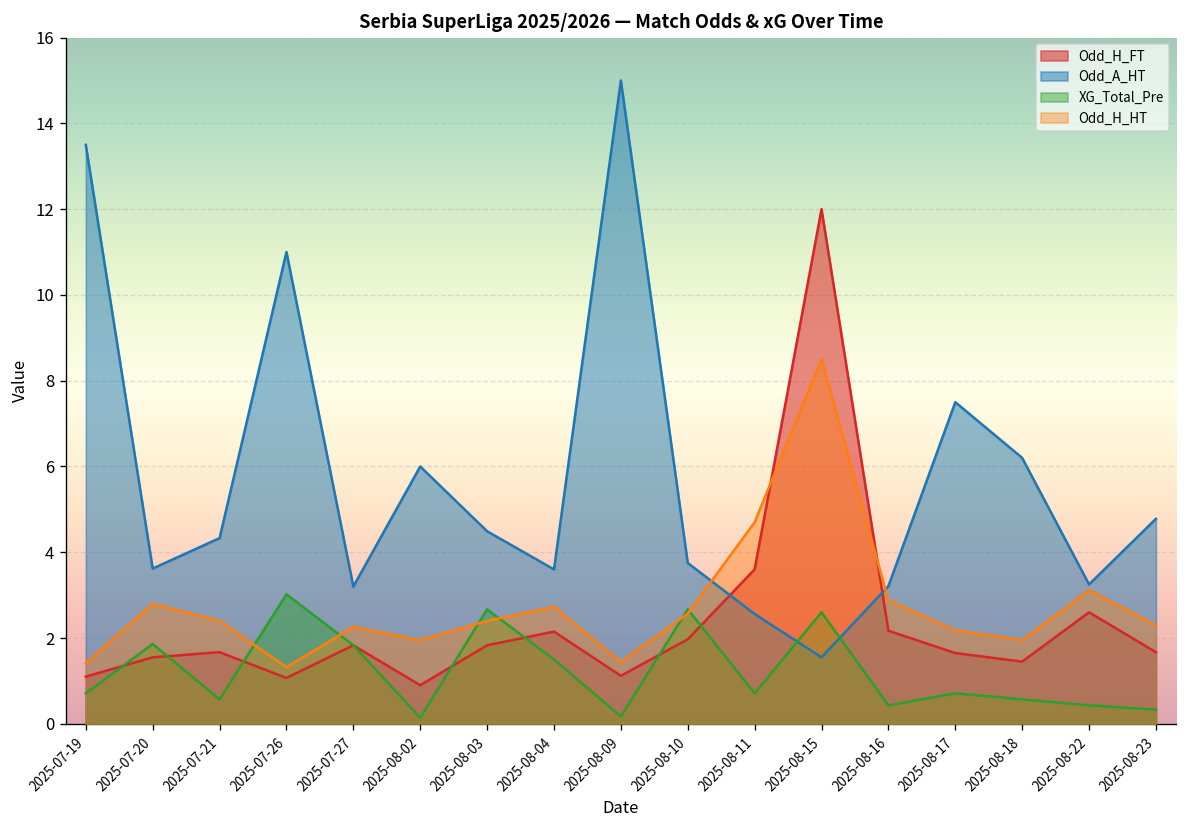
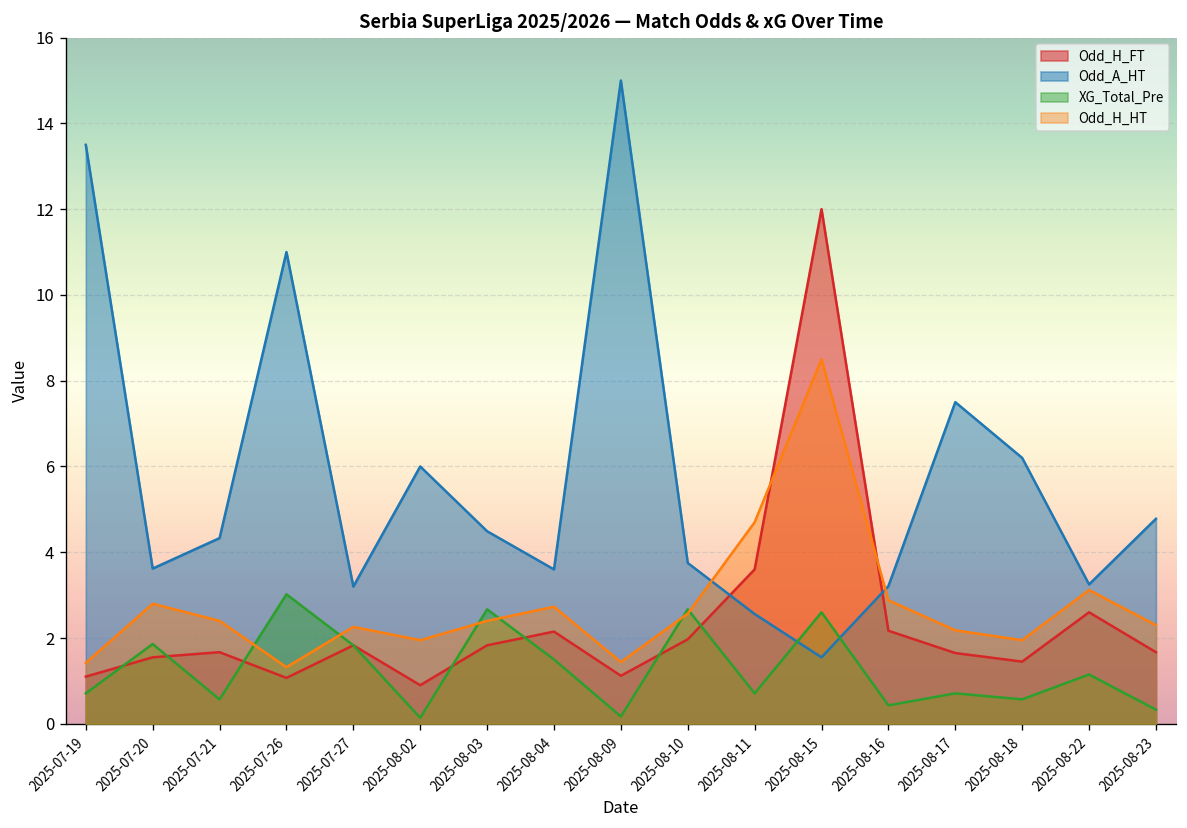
  {
    "Odd_H_FT": {
      "2025-07-19": 1.1,
      "2025-07-20": 1.6,
      "2025-07-21": 1.7,
      "2025-07-26": 1.1,
      "2025-08-02": 0.9,
      "2025-08-03": 1.8,
      "2025-08-04": 2.2,
      "2025-08-09": 1.1,
      "2025-08-10": 2.0,
      "2025-08-11": 3.6,
      "2025-08-15": 12.0,
      "2025-08-16": 2.2,
      "2025-08-17": 1.7,
      "2025-08-18": 1.5,
      "2025-08-22": 2.6,
      "2025-08-23": 1.7
    },
    "Odd_A_HT": {
      "2025-07-19": 13.5,
      "2025-07-20": 3.6,
      "2025-07-21": 4.3,
      "2025-07-26": 11.0,
      "2025-07-27": 3.2,
      "2025-08-02": 6.0,
      "2025-08-03": 4.5,
      "2025-08-04": 3.6,
      "2025-08-09": 15.0,
      "2025-08-10": 3.8,
      "2025-08-11": 2.6,
      "2025-08-15": 1.6,
      "2025-08-16": 3.2,
      "2025-08-17": 7.5,
      "2025-08-18": 6.2,
      "2025-08-22": 3.3,
      "2025-08-23": 4.8
    },
    "XG_Total_Pre": {
      "2025-07-19": 0.7,
      "2025-07-20": 1.9,
      "2025-07-21": 0.6,
      "2025-07-26": 3.0,
      "2025-08-02": 0.1,
      "2025-08-03": 2.7,
      "2025-08-04": 1.5,
      "2025-08-09": 0.2,
      "2025-08-10": 2.7,
      "2025-08-11": 0.7,
      "2025-08-15": 2.6,
      "2025-08-16": 0.4,
      "2025-08-17": 0.7,
      "2025-08-18": 0.6,
-     "2025-08-22": 0.4,
+     "2025-08-22": 1.2,
      "2025-08-23": 0.3
    },
    "Odd_H_HT": {
      "2025-07-19": 1.4,
      "2025-07-20": 2.8,
      "2025-07-21": 2.4,
      "2025-07-26": 1.3,
      "2025-07-27": 2.3,
      "2025-08-02": 2.0,
      "2025-08-03": 2.4,
      "2025-08-04": 2.7,
      "2025-08-09": 1.4,
      "2025-08-10": 2.6,
      "2025-08-11": 4.7,
      "2025-08-15": 8.5,
      "2025-08-16": 2.9,
      "2025-08-17": 2.2,
      "2025-08-18": 2.0,
      "2025-08-22": 3.1,
      "2025-08-23": 2.3
    }
  }
